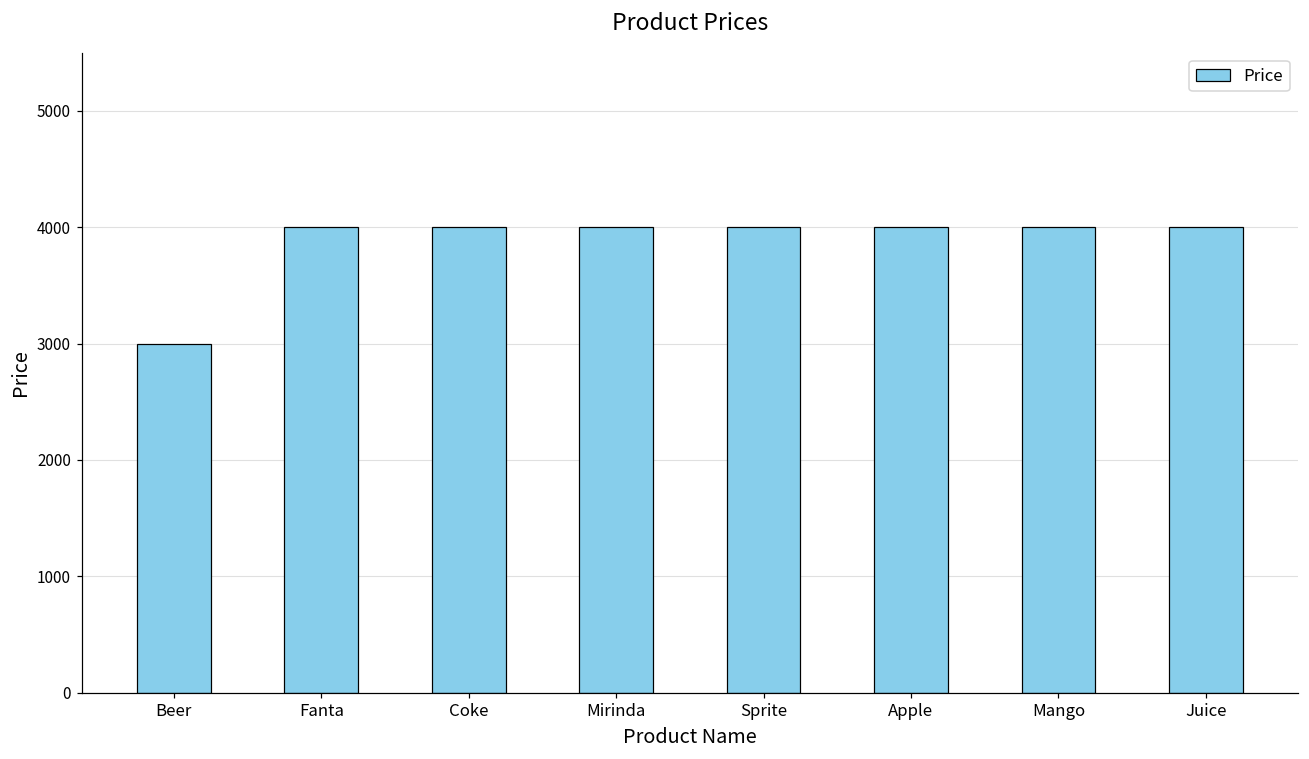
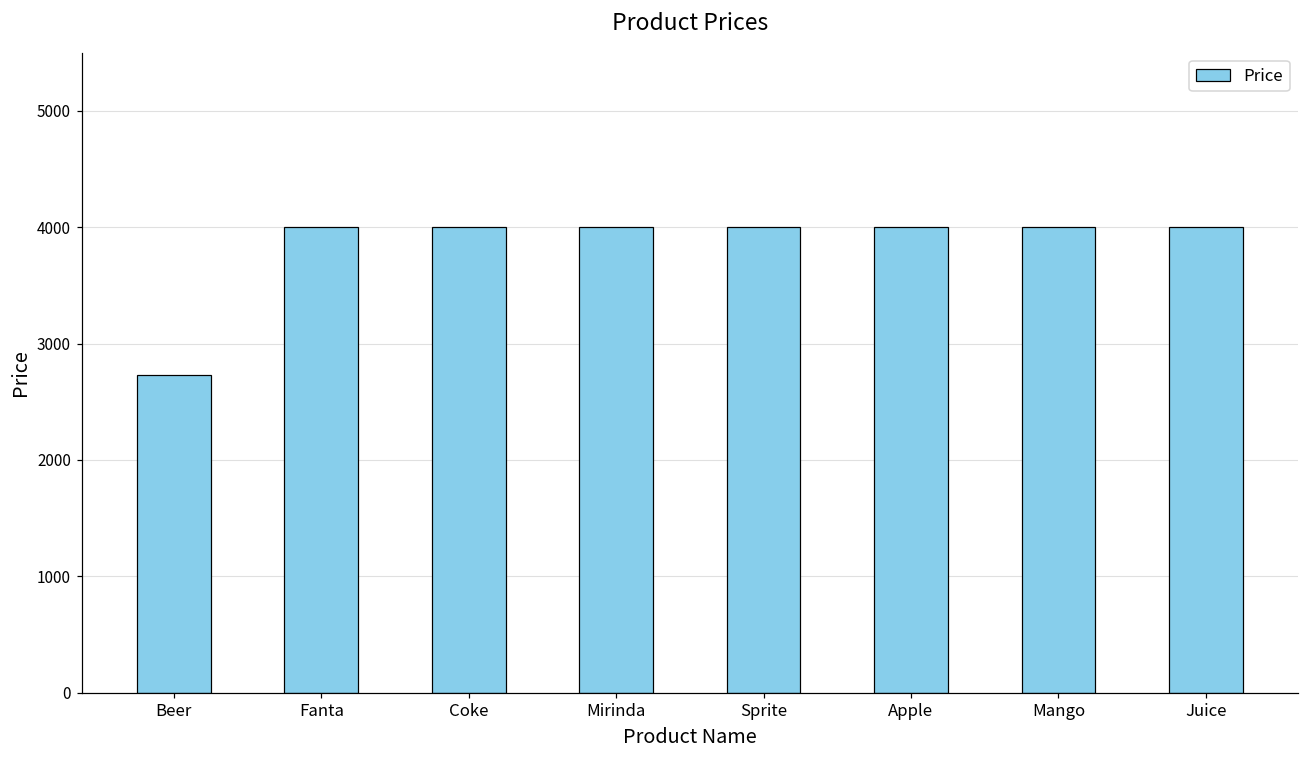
  {
-   "Beer": 3000,
+   "Beer": 2730,
    "Fanta": 4000,
    "Coke": 4000,
    "Mirinda": 4000,
    "Sprite": 4000,
    "Apple": 4000,
    "Mango": 4000,
    "Juice": 4000
  }
